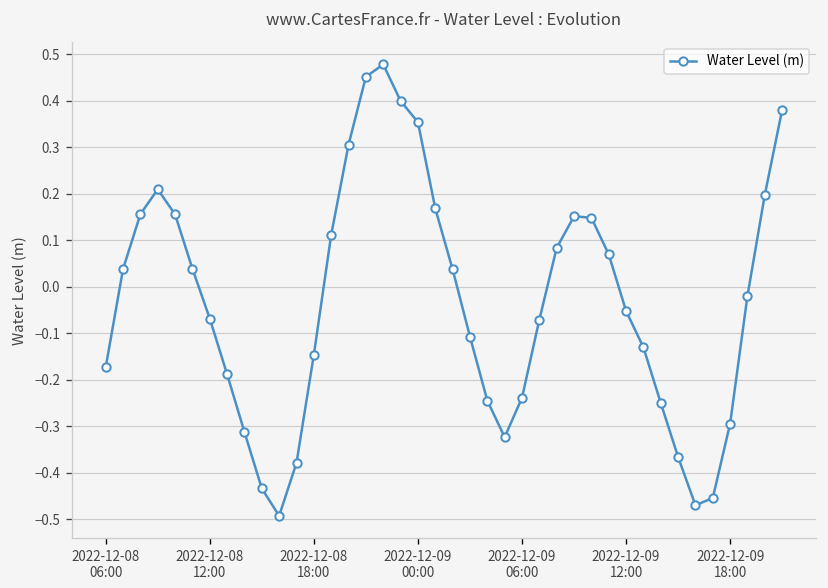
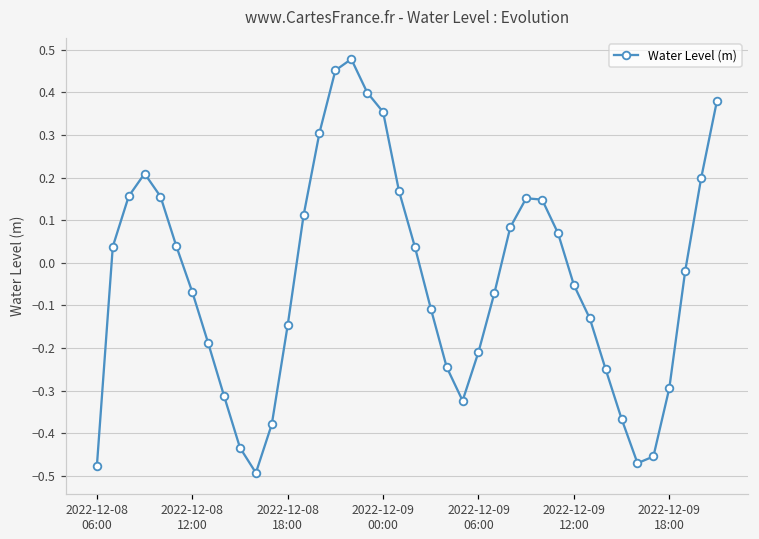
  {
-   "2022-12-08 06:00": -0.17,
+   "2022-12-08 06:00": -0.48,
    "2022-12-08 12:00": -0.07,
    "2022-12-08 18:00": -0.15,
    "2022-12-09 00:00": 0.35,
-   "2022-12-09 06:00": -0.24,
+   "2022-12-09 06:00": -0.21,
    "2022-12-09 12:00": -0.05,
    "2022-12-09 18:00": -0.29
  }
